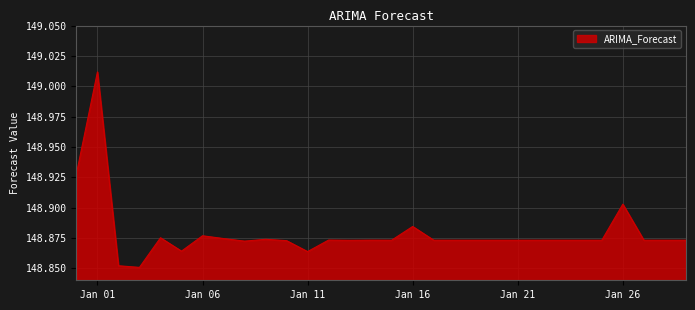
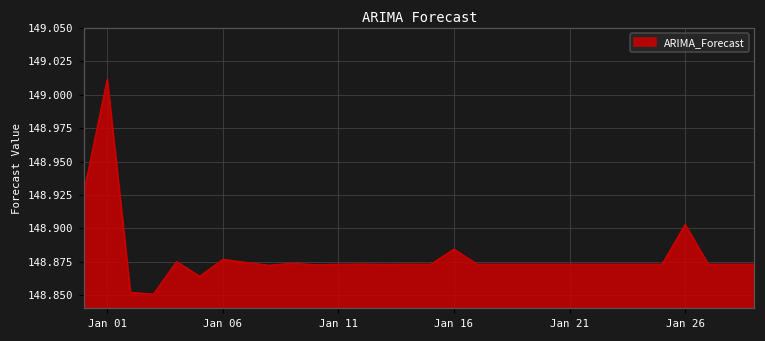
  {
    "Jan 01": 149.012,
    "Jan 06": 148.877,
-   "Jan 11": 148.864,
+   "Jan 11": 148.873,
    "Jan 16": 148.884,
    "Jan 21": 148.873,
    "Jan 26": 148.903
  }
